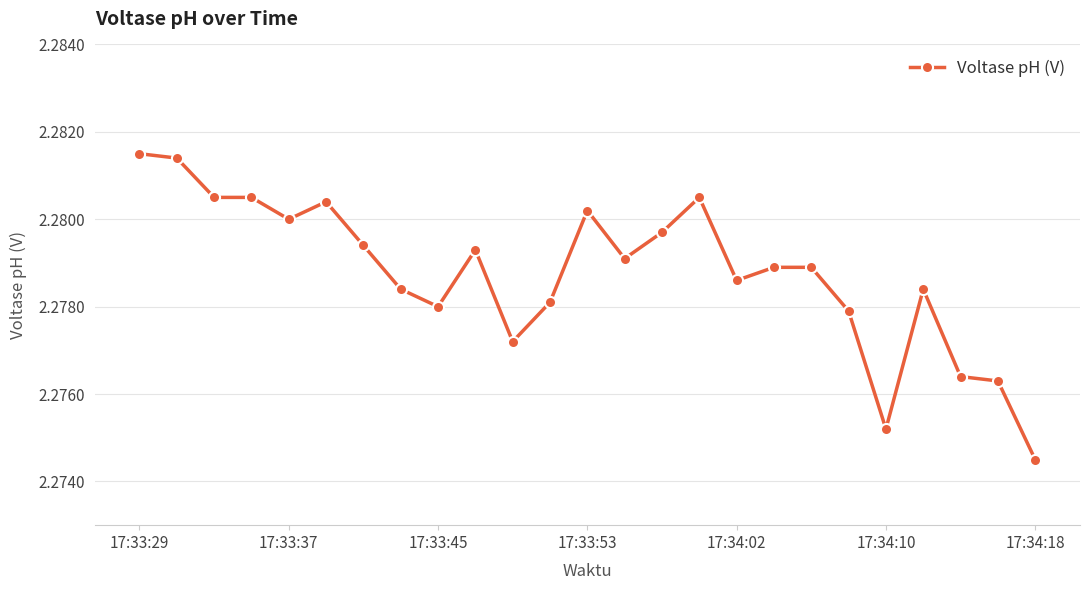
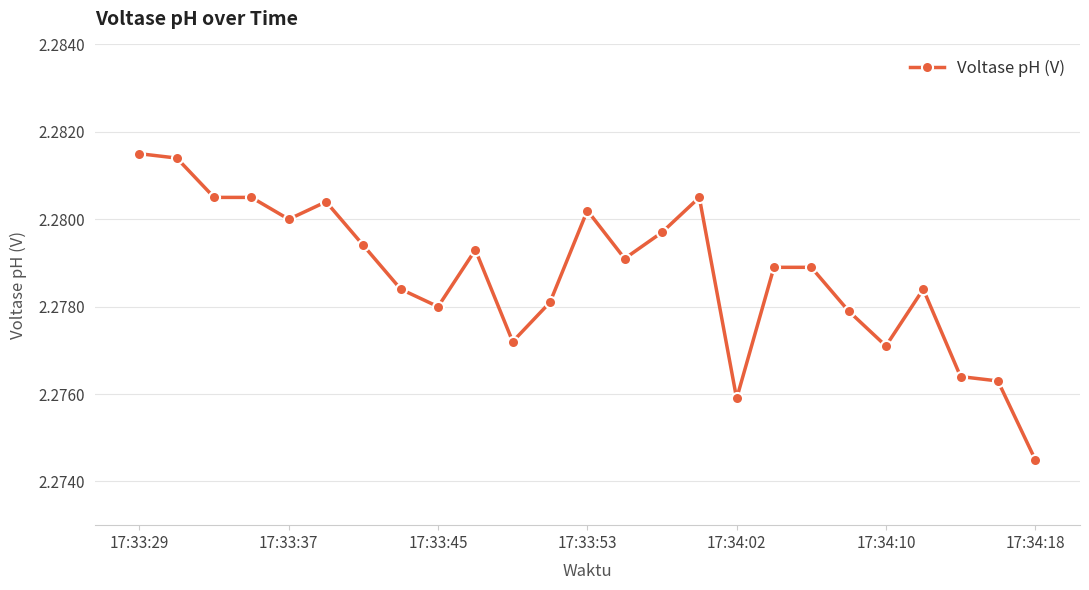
  {
    "17:33:29": 2.2815,
    "17:33:37": 2.2800,
    "17:33:45": 2.2780,
    "17:33:53": 2.2802,
-   "17:34:02": 2.2786,
-   "17:34:10": 2.2752,
+   "17:34:02": 2.2759,
+   "17:34:10": 2.2771,
    "17:34:18": 2.2745
  }
